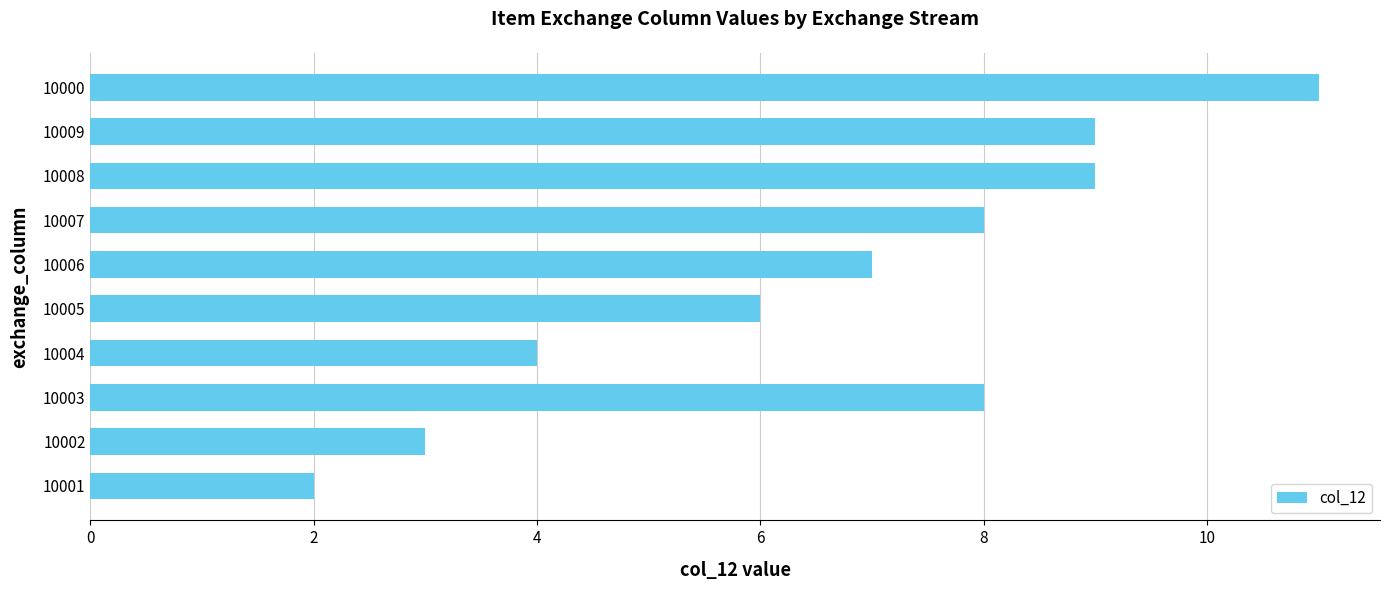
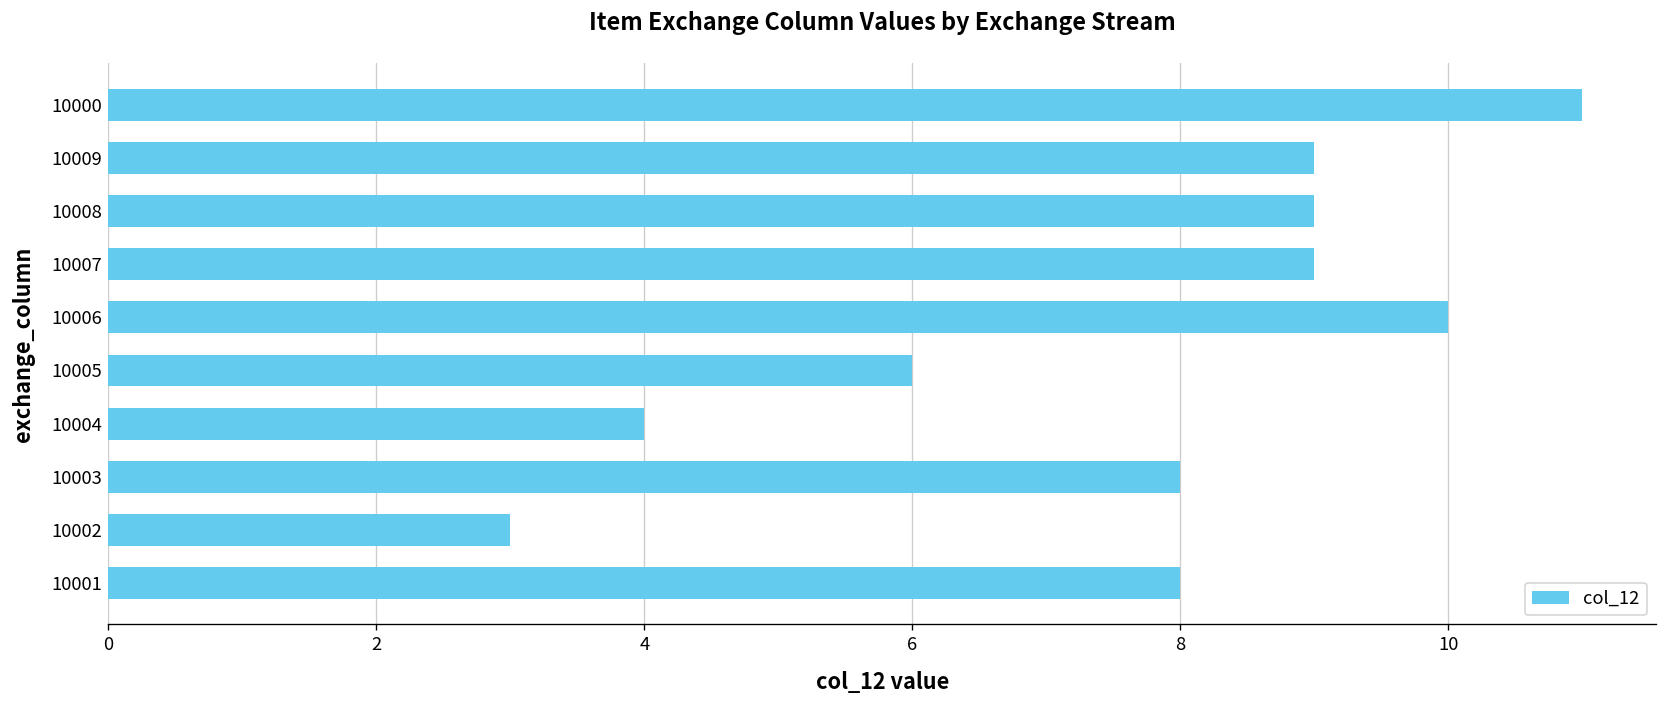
  {
    "10000": 11,
    "10009": 9,
    "10008": 9,
-   "10007": 8,
-   "10006": 7,
+   "10007": 9,
+   "10006": 10,
    "10005": 6,
    "10004": 4,
    "10003": 8,
    "10002": 3,
-   "10001": 2
+   "10001": 8
  }
